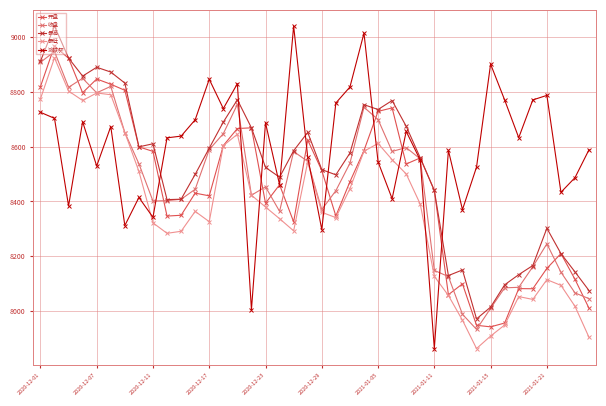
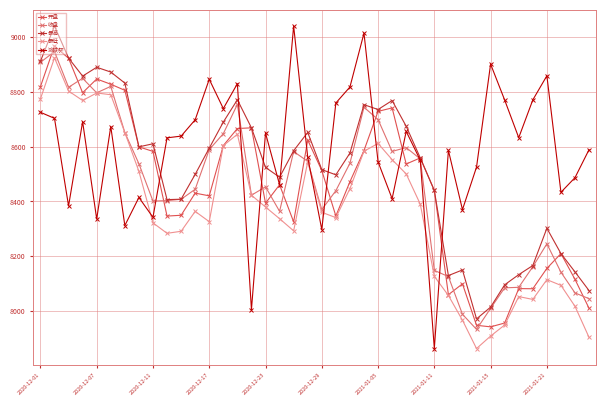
  {
    "涨跌额": {
      "2020-12-01": 8730,
-     "2020-12-07": 8530,
+     "2020-12-07": 8340,
      "2020-12-11": 8340,
      "2020-12-17": 8850,
-     "2020-12-23": 8690,
+     "2020-12-23": 8650,
      "2020-12-29": 8300,
      "2021-01-05": 8540,
      "2021-01-11": 7860,
      "2021-01-15": 8900,
-     "2021-01-21": 8790
+     "2021-01-21": 8860
    }
  }
